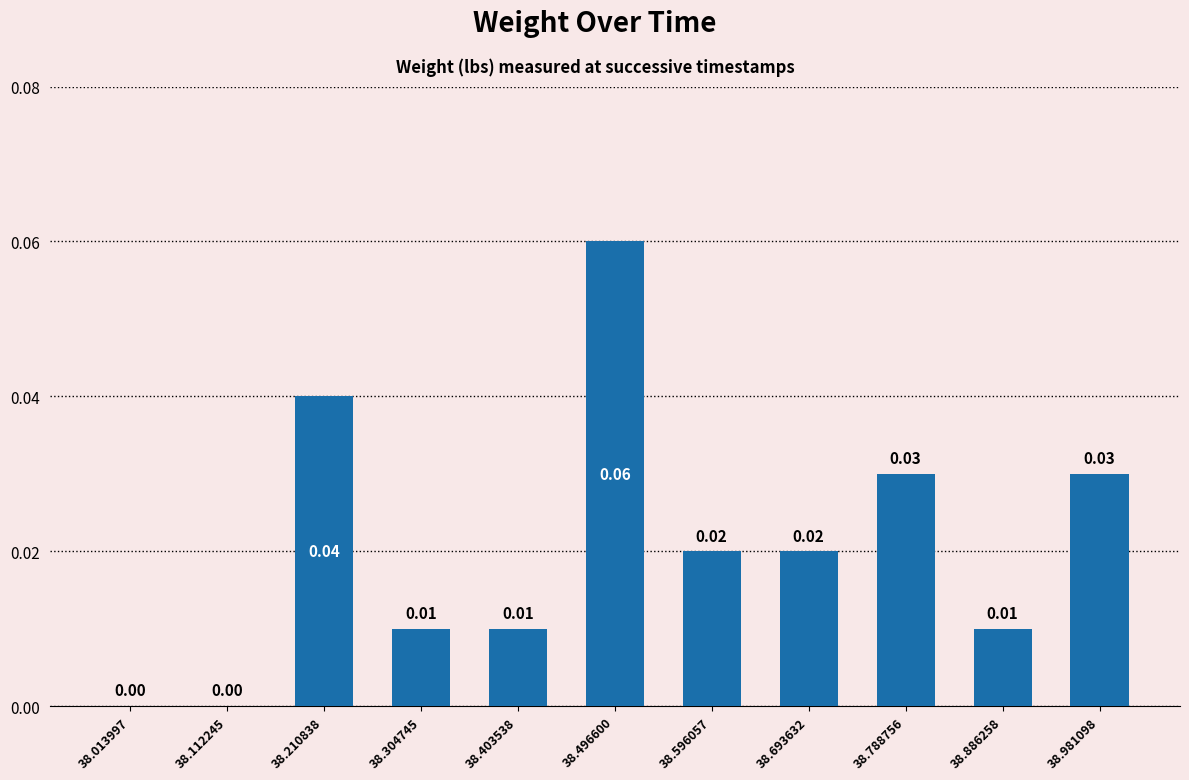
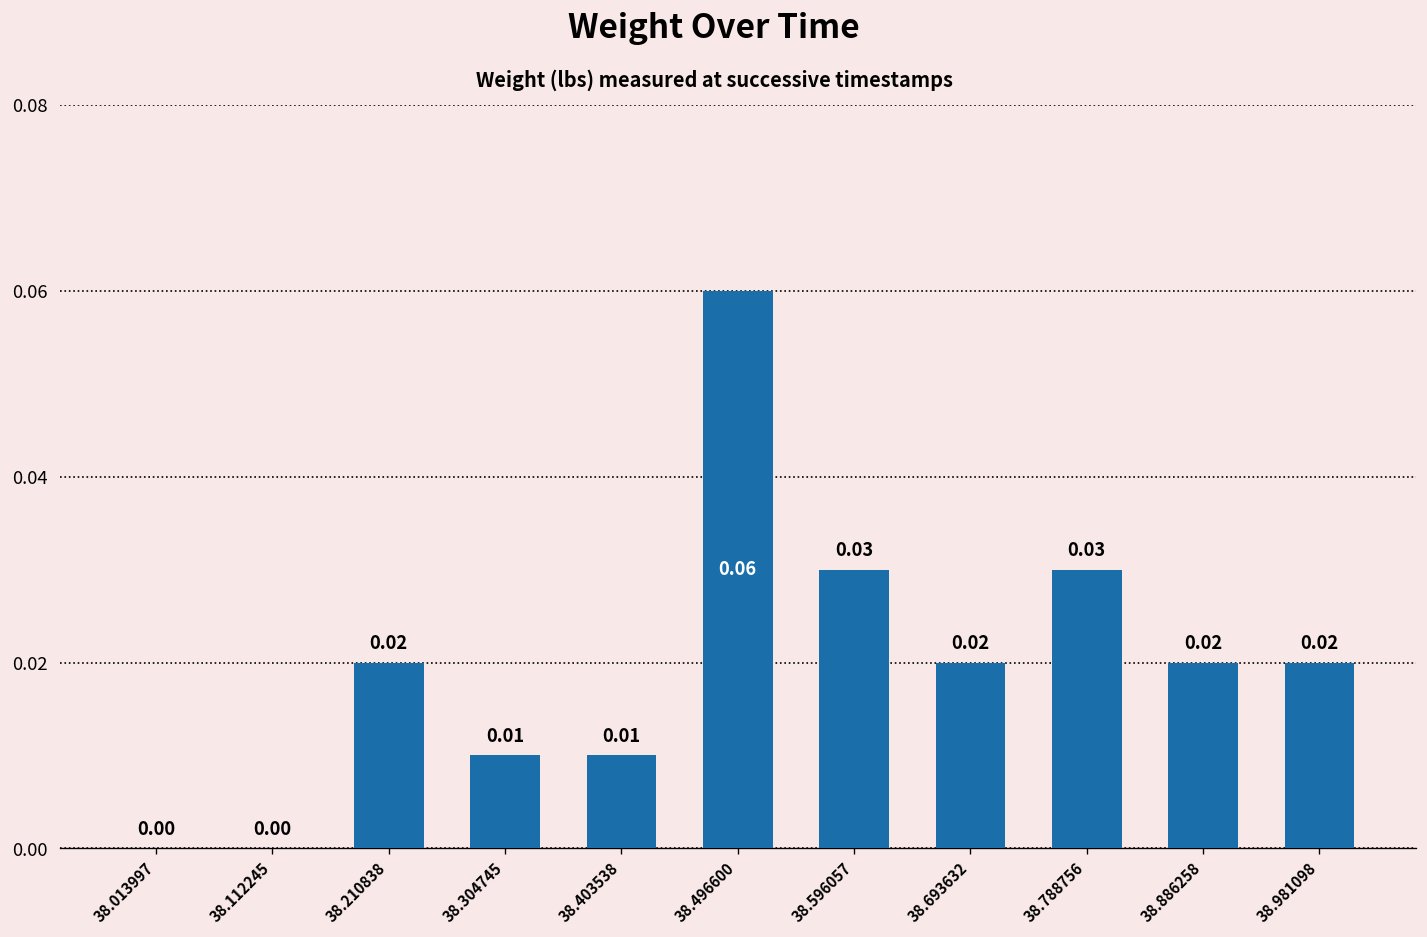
  {
    "38.013997": 0.00,
    "38.112245": 0.00,
-   "38.210838": 0.04,
+   "38.210838": 0.02,
    "38.304745": 0.01,
    "38.403538": 0.01,
    "38.496600": 0.06,
-   "38.596057": 0.02,
+   "38.596057": 0.03,
    "38.693632": 0.02,
    "38.788756": 0.03,
-   "38.886258": 0.01,
-   "38.981098": 0.03
+   "38.886258": 0.02,
+   "38.981098": 0.02
  }
